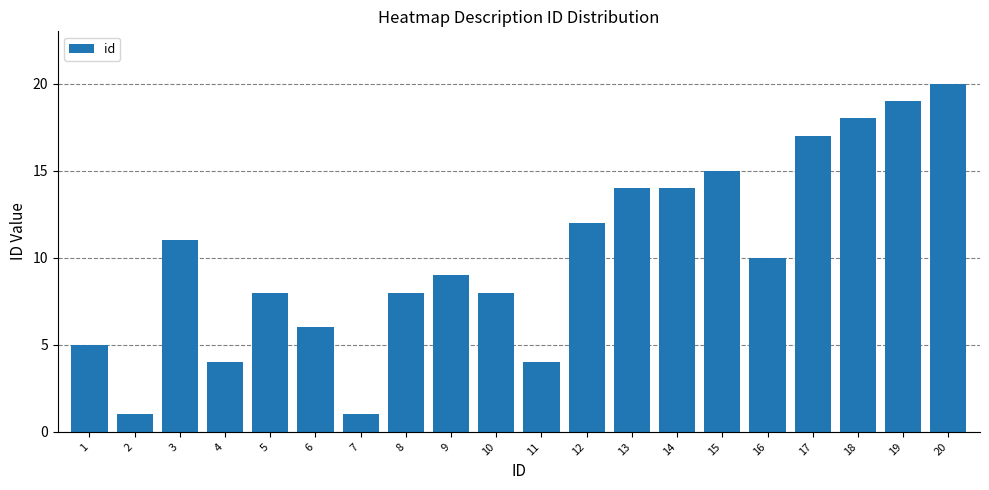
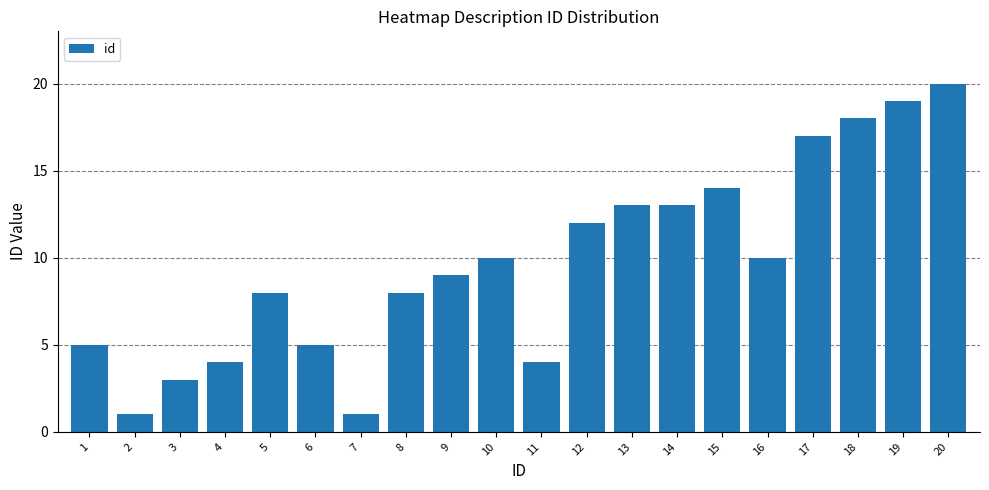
  {
    "1": 5,
    "2": 1,
-   "3": 11,
+   "3": 3,
    "4": 4,
    "5": 8,
-   "6": 6,
+   "6": 5,
    "7": 1,
    "8": 8,
    "9": 9,
-   "10": 8,
+   "10": 10,
    "11": 4,
    "12": 12,
-   "13": 14,
-   "14": 14,
-   "15": 15,
+   "13": 13,
+   "14": 13,
+   "15": 14,
    "16": 10,
    "17": 17,
    "18": 18,
    "19": 19,
    "20": 20
  }
